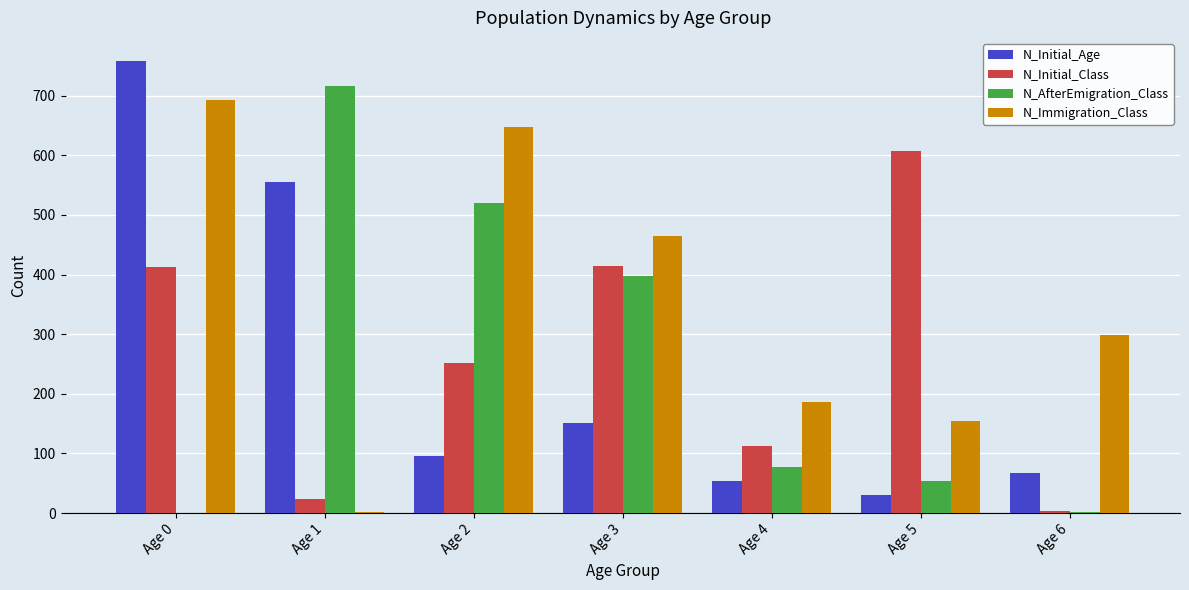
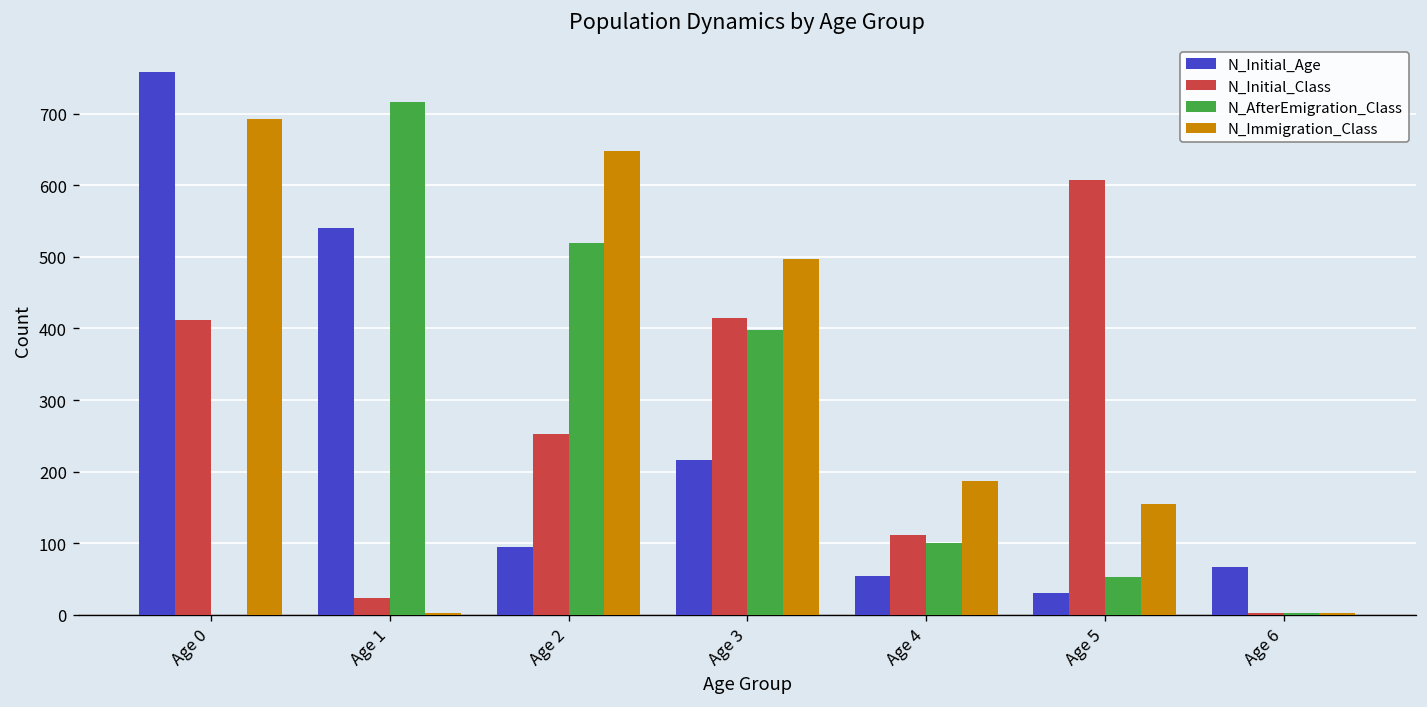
  {
    "N_Initial_Age": {
      "Age 0": 760,
-     "Age 1": 560,
+     "Age 1": 540,
      "Age 2": 100,
-     "Age 3": 150,
+     "Age 3": 220,
      "Age 4": 50,
      "Age 5": 30,
      "Age 6": 70
    },
    "N_Initial_Class": {
      "Age 0": 410,
      "Age 1": 20,
      "Age 2": 250,
      "Age 3": 410,
      "Age 4": 110,
      "Age 5": 610
    },
    "N_AfterEmigration_Class": {
      "Age 0": 0,
      "Age 1": 720,
      "Age 2": 520,
      "Age 3": 400,
-     "Age 4": 80,
+     "Age 4": 100,
      "Age 5": 50
    },
    "N_Immigration_Class": {
      "Age 0": 690,
      "Age 2": 650,
-     "Age 3": 460,
+     "Age 3": 500,
      "Age 4": 190,
      "Age 5": 160,
-     "Age 6": 300
+     "Age 6": 0
    }
  }
